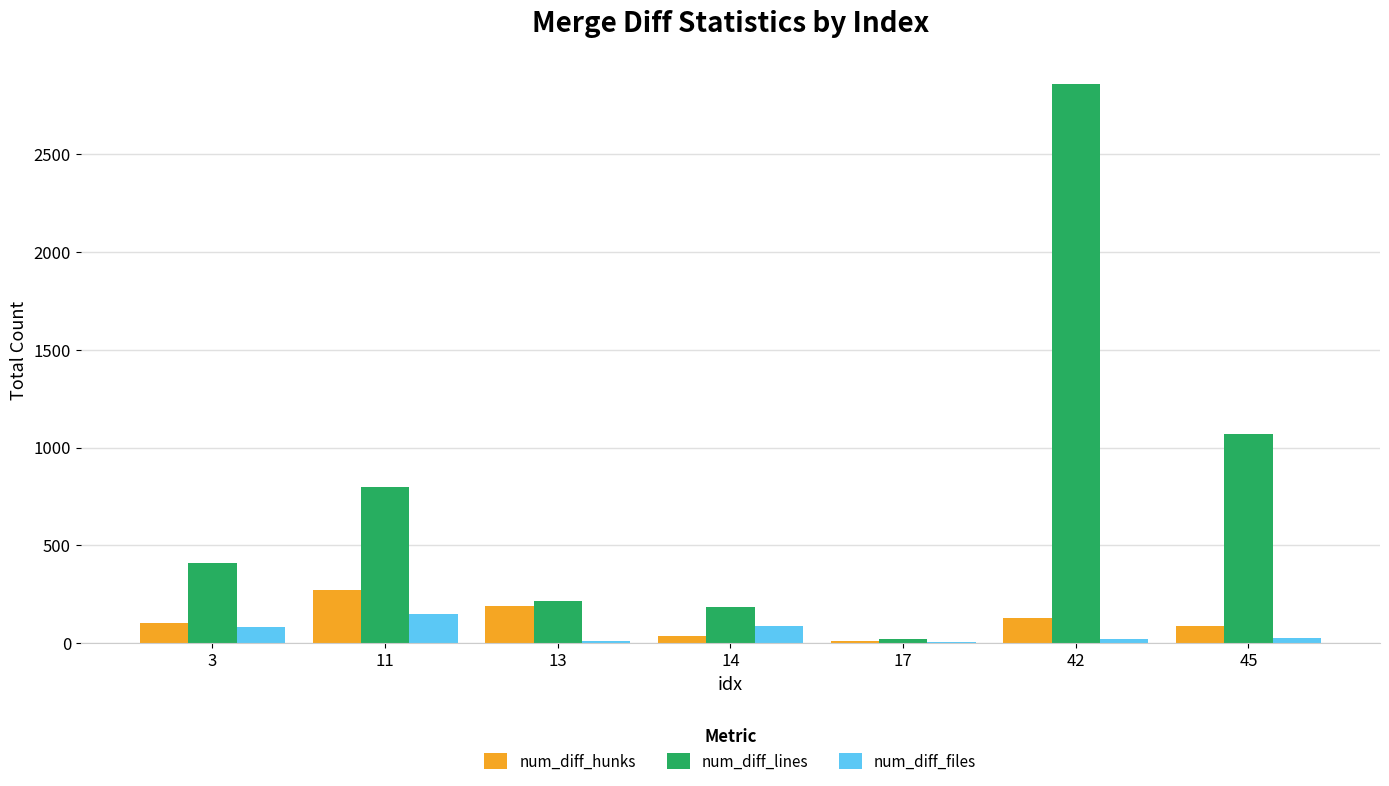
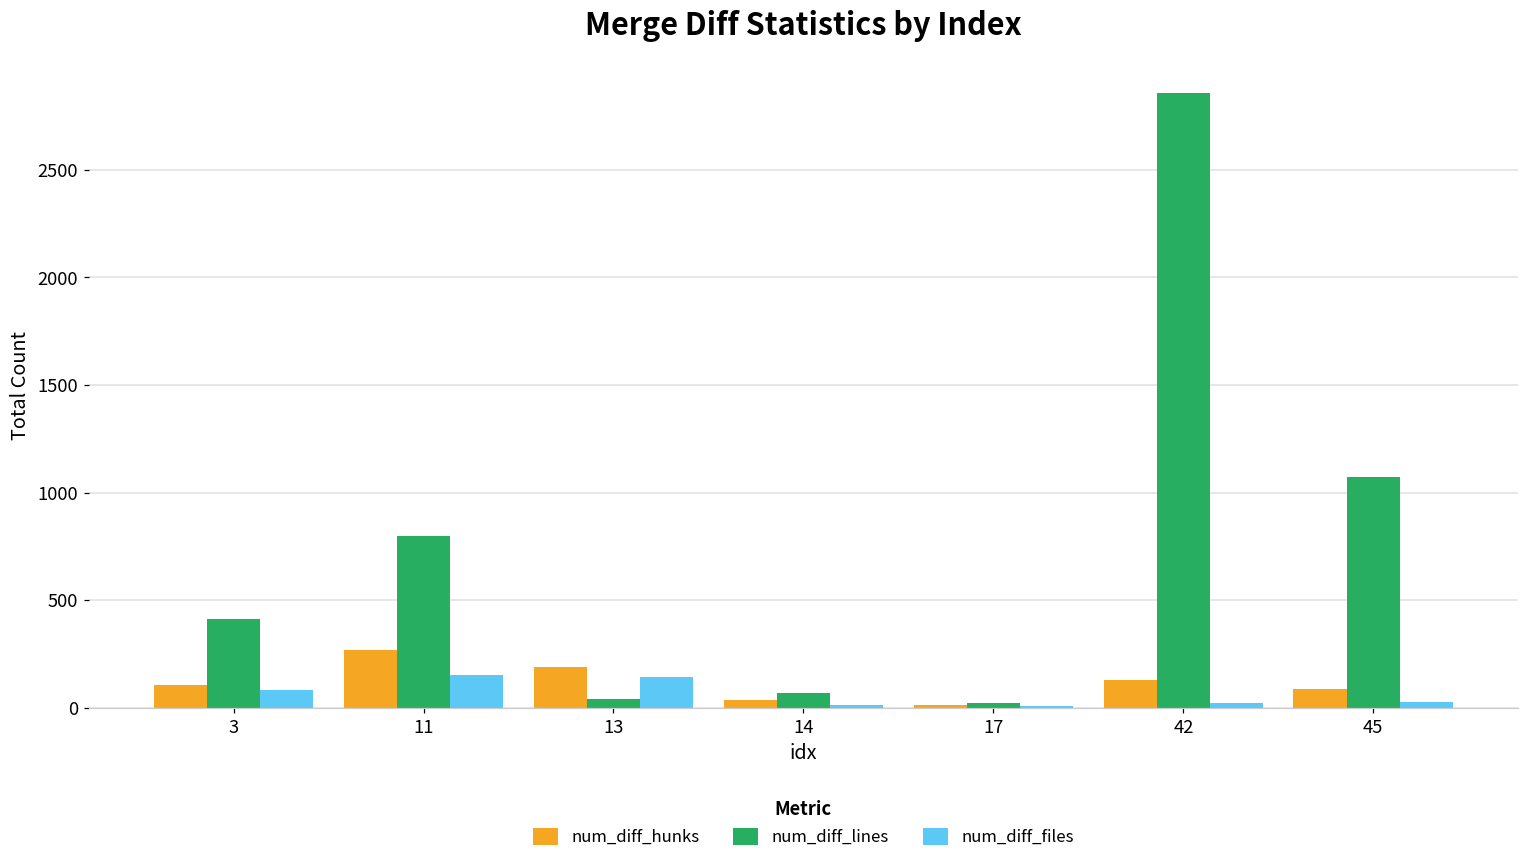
  {
    "num_diff_hunks": {
      "3": 100,
      "11": 270,
      "13": 190,
      "14": 40,
      "42": 130,
      "45": 90
    },
    "num_diff_lines": {
      "3": 410,
      "11": 800,
-     "13": 220,
-     "14": 190,
+     "13": 40,
+     "14": 70,
      "17": 20,
      "42": 2860,
      "45": 1070
    },
    "num_diff_files": {
      "3": 80,
      "11": 150,
-     "13": 10,
-     "14": 90,
+     "13": 140,
+     "14": 10,
      "42": 20,
      "45": 30
    }
  }
